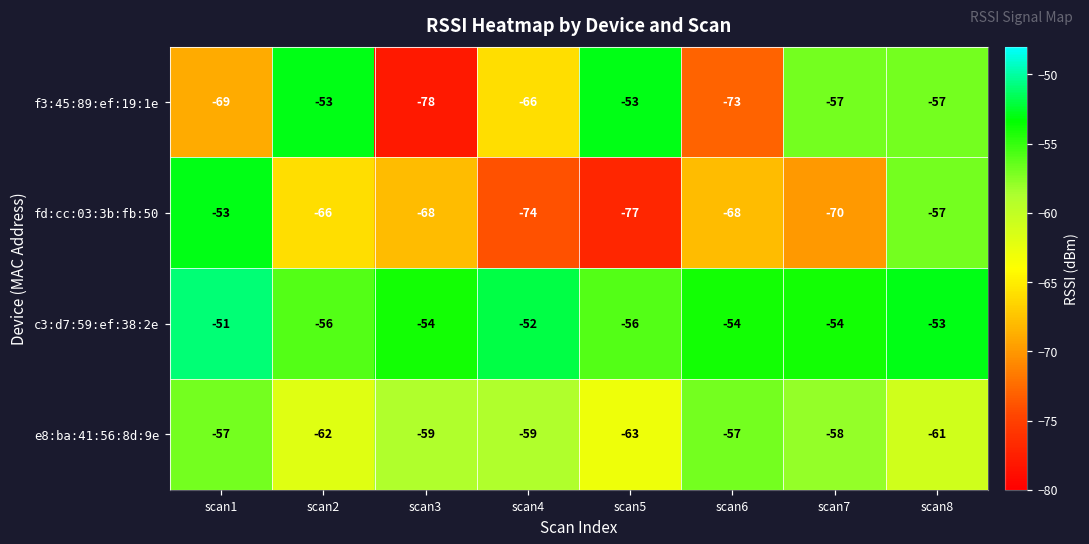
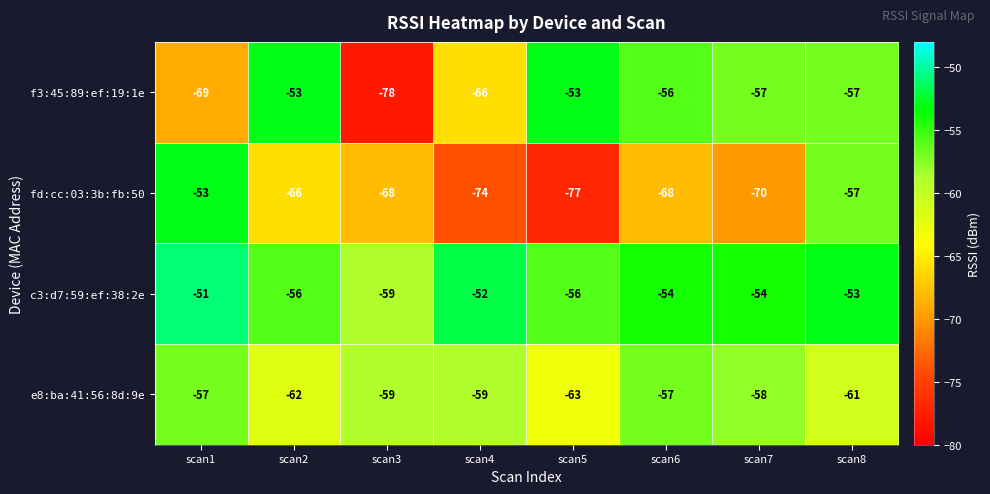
  {
    "f3:45:89:ef:19:1e": {
      "scan1": -69,
      "scan2": -53,
      "scan3": -78,
      "scan4": -66,
      "scan5": -53,
-     "scan6": -73,
+     "scan6": -56,
      "scan7": -57,
      "scan8": -57
    },
    "fd:cc:03:3b:fb:50": {
      "scan1": -53,
      "scan2": -66,
      "scan3": -68,
      "scan4": -74,
      "scan5": -77,
      "scan6": -68,
      "scan7": -70,
      "scan8": -57
    },
    "c3:d7:59:ef:38:2e": {
      "scan1": -51,
      "scan2": -56,
-     "scan3": -54,
+     "scan3": -59,
      "scan4": -52,
      "scan5": -56,
      "scan6": -54,
      "scan7": -54,
      "scan8": -53
    },
    "e8:ba:41:56:8d:9e": {
      "scan1": -57,
      "scan2": -62,
      "scan3": -59,
      "scan4": -59,
      "scan5": -63,
      "scan6": -57,
      "scan7": -58,
      "scan8": -61
    }
  }
